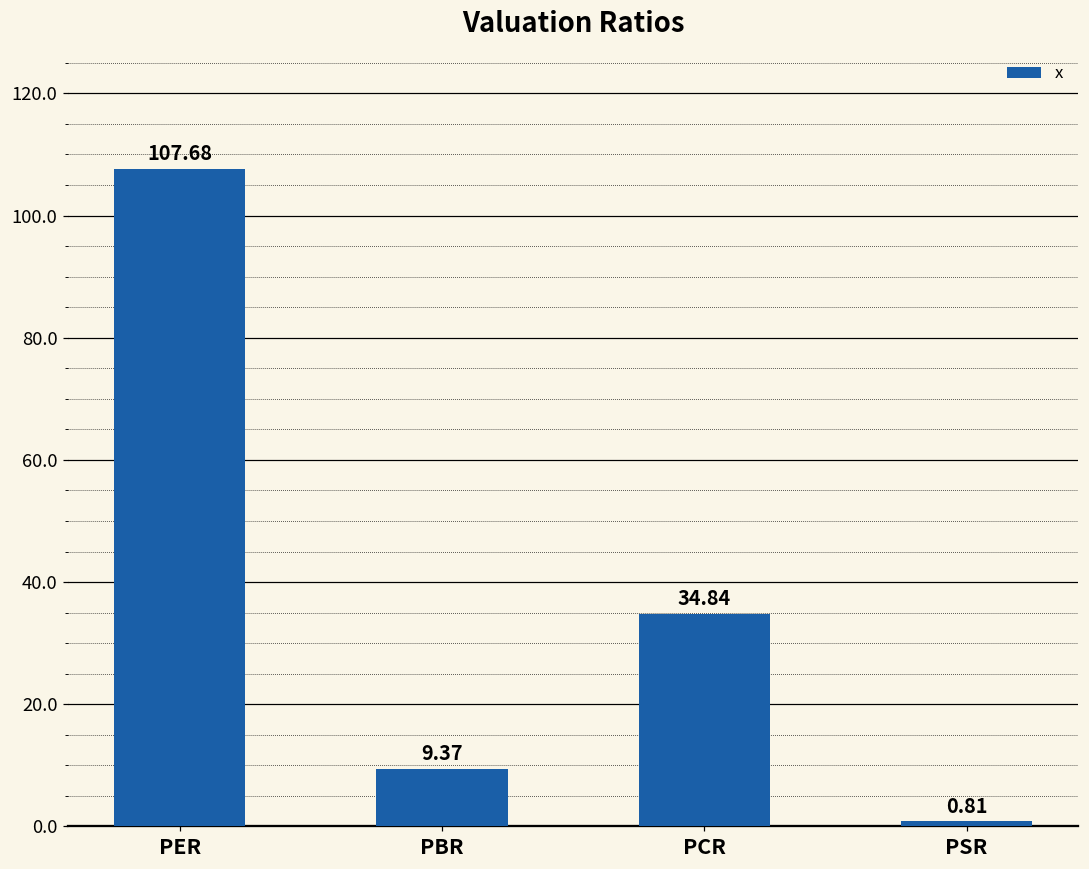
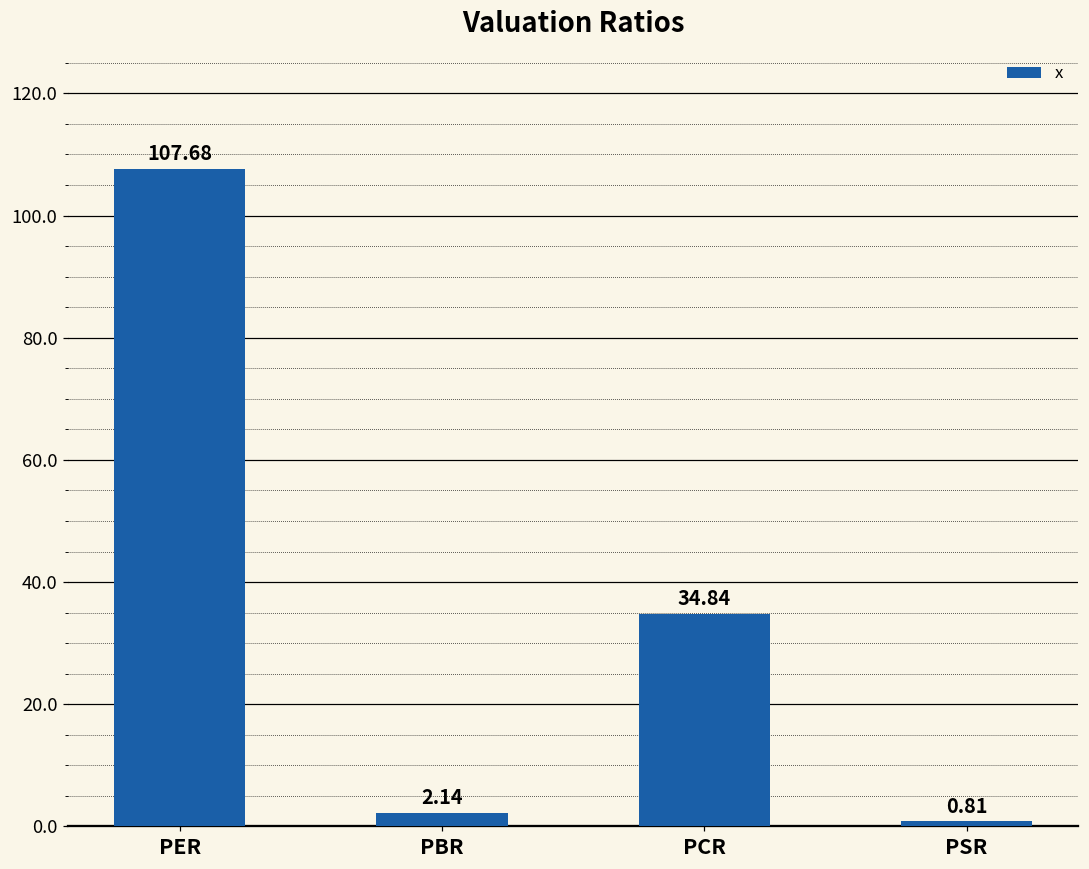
  {
    "PER": 107.68,
-   "PBR": 9.37,
+   "PBR": 2.14,
    "PCR": 34.84,
    "PSR": 0.81
  }
